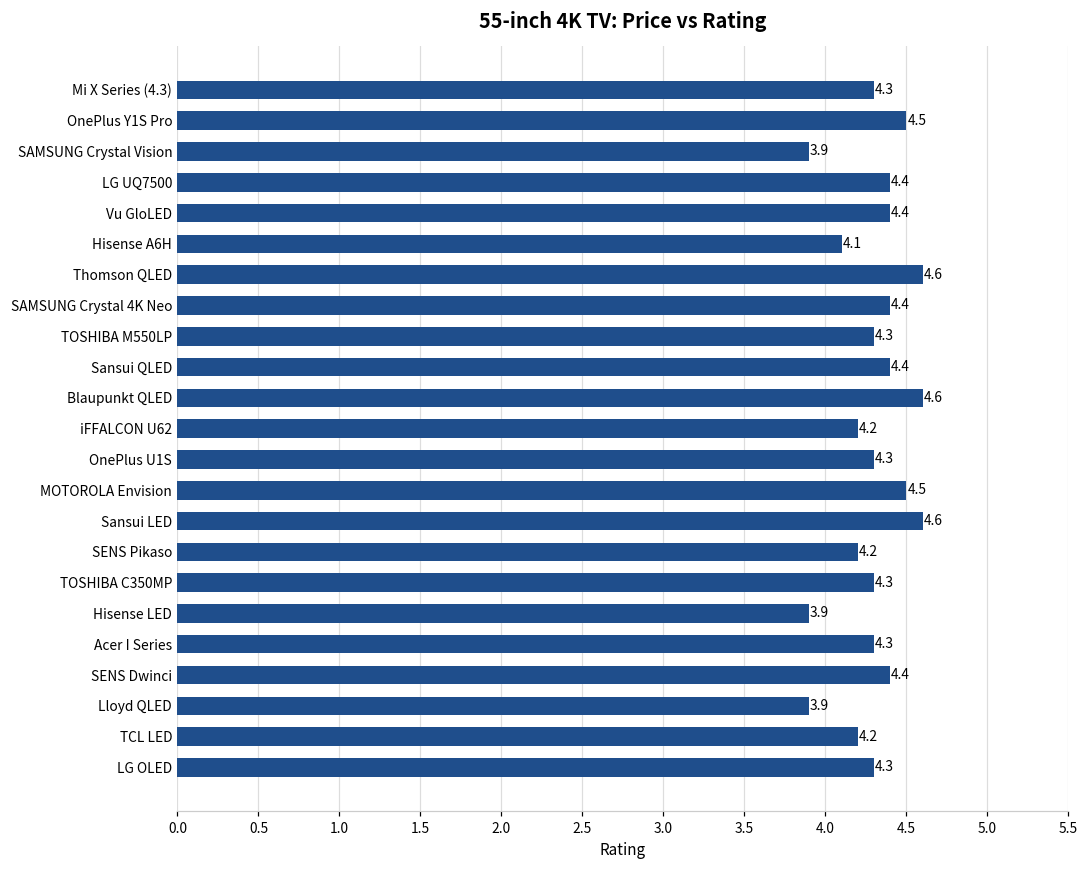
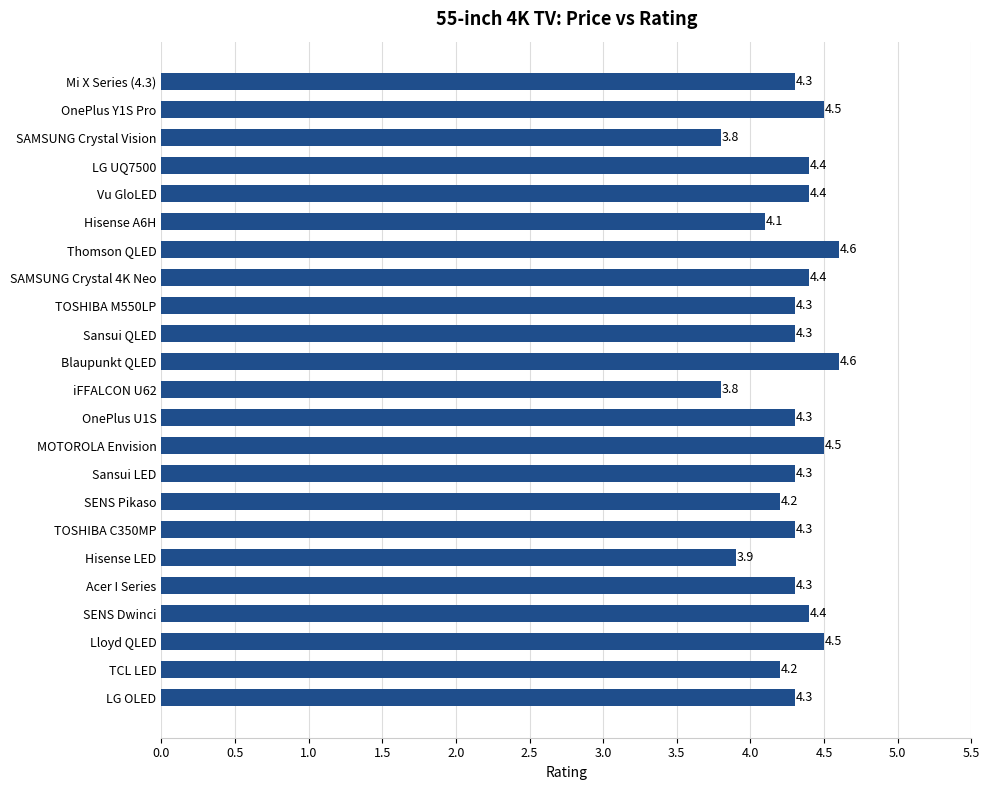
  {
    "Mi X Series (4.3)": 4.3,
    "OnePlus Y1S Pro": 4.5,
-   "SAMSUNG Crystal Vision": 3.9,
+   "SAMSUNG Crystal Vision": 3.8,
    "LG UQ7500": 4.4,
    "Vu GloLED": 4.4,
    "Hisense A6H": 4.1,
    "Thomson QLED": 4.6,
    "SAMSUNG Crystal 4K Neo": 4.4,
    "TOSHIBA M550LP": 4.3,
-   "Sansui QLED": 4.4,
+   "Sansui QLED": 4.3,
    "Blaupunkt QLED": 4.6,
-   "iFFALCON U62": 4.2,
+   "iFFALCON U62": 3.8,
    "OnePlus U1S": 4.3,
    "MOTOROLA Envision": 4.5,
-   "Sansui LED": 4.6,
+   "Sansui LED": 4.3,
    "SENS Pikaso": 4.2,
    "TOSHIBA C350MP": 4.3,
    "Hisense LED": 3.9,
    "Acer I Series": 4.3,
    "SENS Dwinci": 4.4,
-   "Lloyd QLED": 3.9,
+   "Lloyd QLED": 4.5,
    "TCL LED": 4.2,
    "LG OLED": 4.3
  }
